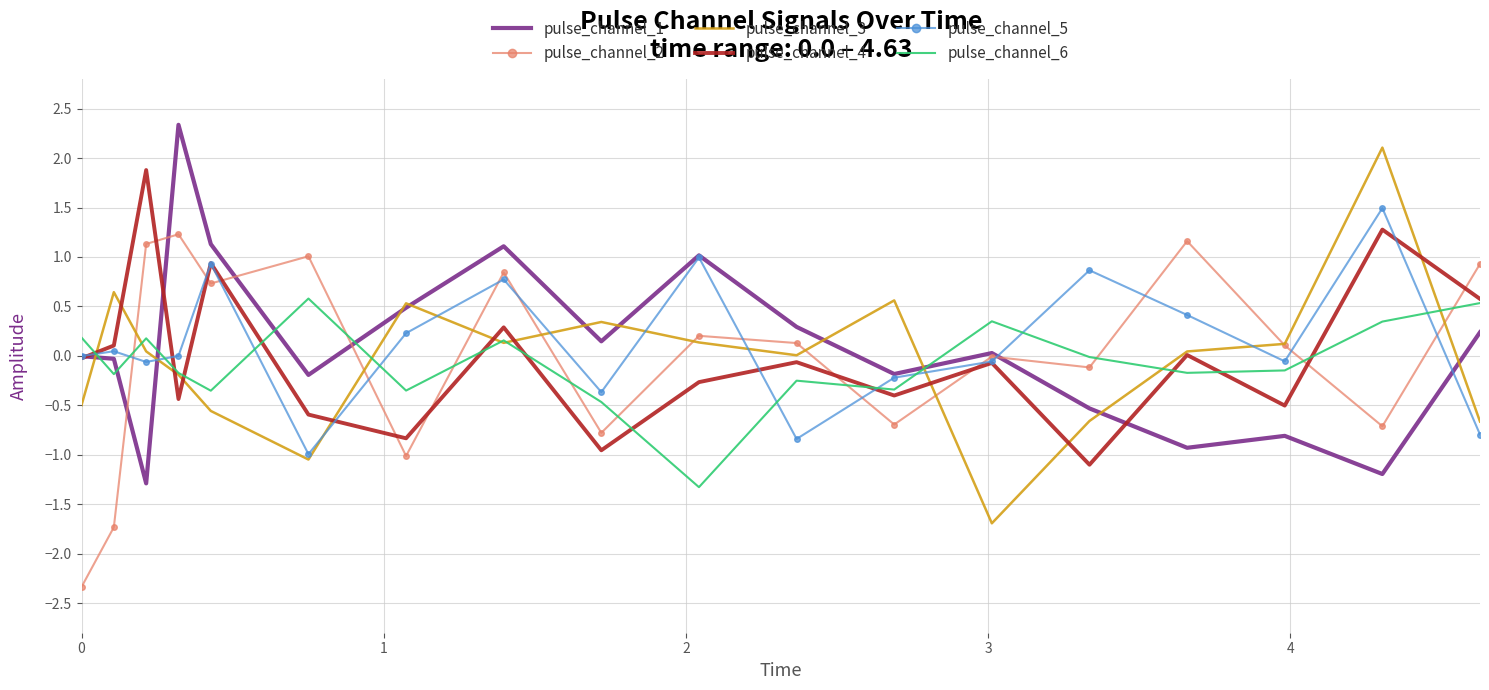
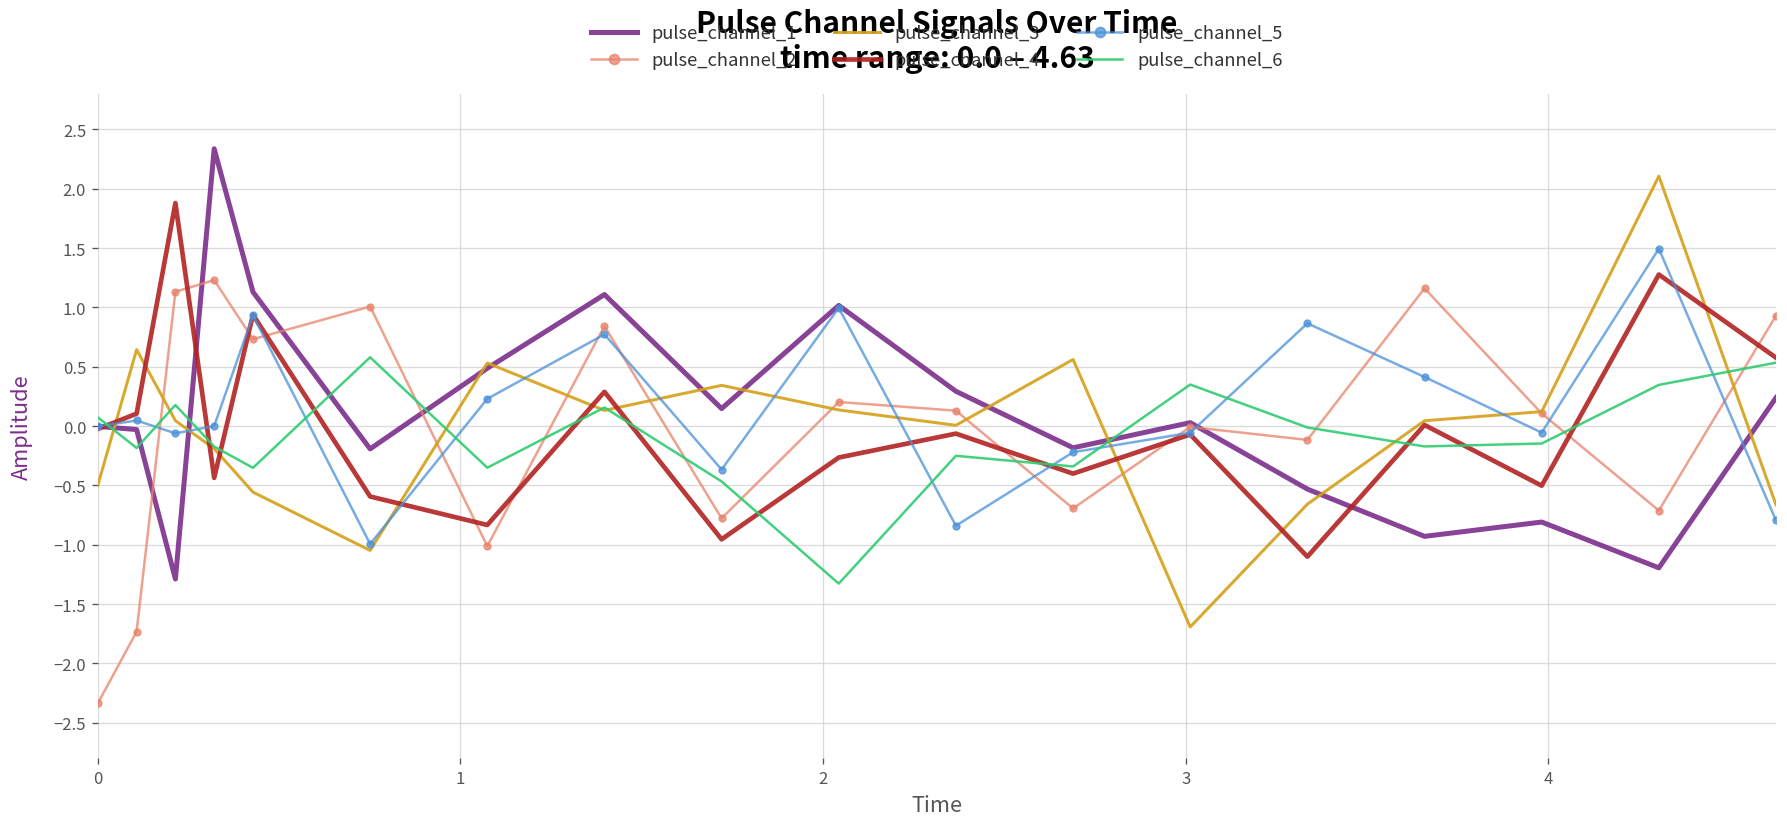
  {
    "pulse_channel_2": {
      "0": -2.3
    },
    "pulse_channel_3": {
      "0": -0.5
    },
    "pulse_channel_6": {
-     "0": 0.2
+     "0": 0.1
    }
  }
